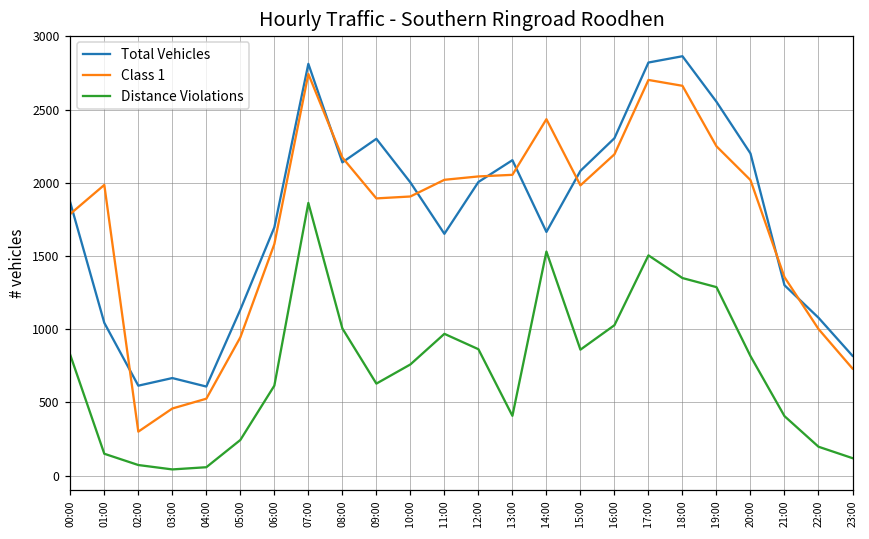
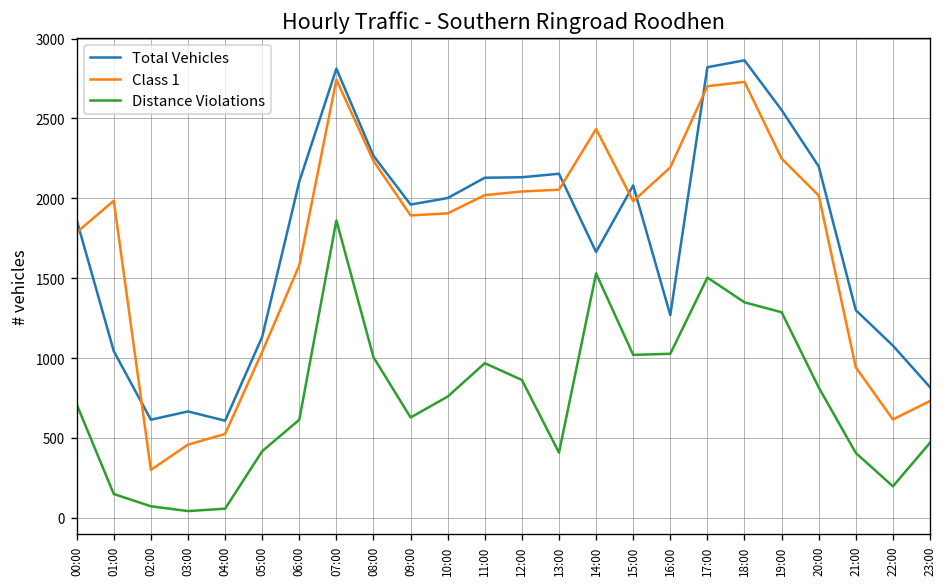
  {
    "Total Vehicles": {
      "00:00": 1860,
      "01:00": 1040,
      "02:00": 610,
      "03:00": 670,
      "04:00": 610,
      "05:00": 1130,
-     "06:00": 1700,
+     "06:00": 2110,
      "07:00": 2810,
-     "08:00": 2140,
-     "09:00": 2300,
+     "08:00": 2270,
+     "09:00": 1960,
      "10:00": 2000,
-     "11:00": 1650,
-     "12:00": 2010,
+     "11:00": 2130,
+     "12:00": 2130,
      "13:00": 2150,
      "14:00": 1660,
      "15:00": 2080,
-     "16:00": 2300,
+     "16:00": 1270,
      "17:00": 2820,
      "18:00": 2860,
      "19:00": 2550,
      "20:00": 2200,
      "21:00": 1300,
      "22:00": 1080,
      "23:00": 820
    },
    "Class 1": {
      "00:00": 1790,
      "01:00": 1990,
      "02:00": 300,
      "03:00": 460,
      "04:00": 530,
-     "05:00": 940,
+     "05:00": 1040,
      "06:00": 1580,
      "07:00": 2740,
-     "08:00": 2170,
+     "08:00": 2230,
      "09:00": 1890,
      "10:00": 1910,
      "11:00": 2020,
      "12:00": 2040,
      "13:00": 2050,
      "14:00": 2430,
      "15:00": 1980,
      "16:00": 2190,
      "17:00": 2700,
-     "18:00": 2660,
+     "18:00": 2730,
      "19:00": 2250,
      "20:00": 2020,
-     "21:00": 1360,
-     "22:00": 1000,
+     "21:00": 940,
+     "22:00": 620,
      "23:00": 730
    },
    "Distance Violations": {
-     "00:00": 820,
+     "00:00": 710,
      "01:00": 150,
      "02:00": 70,
      "03:00": 40,
      "04:00": 60,
-     "05:00": 240,
+     "05:00": 420,
      "06:00": 610,
      "07:00": 1860,
      "08:00": 1010,
      "09:00": 630,
      "10:00": 760,
      "11:00": 970,
      "12:00": 860,
      "13:00": 410,
      "14:00": 1530,
-     "15:00": 860,
+     "15:00": 1020,
      "16:00": 1030,
      "17:00": 1500,
      "18:00": 1350,
      "19:00": 1290,
      "20:00": 820,
      "21:00": 410,
      "22:00": 200,
-     "23:00": 120
+     "23:00": 470
    }
  }
